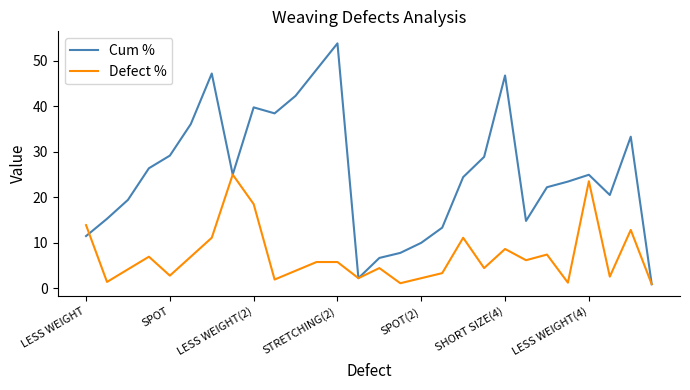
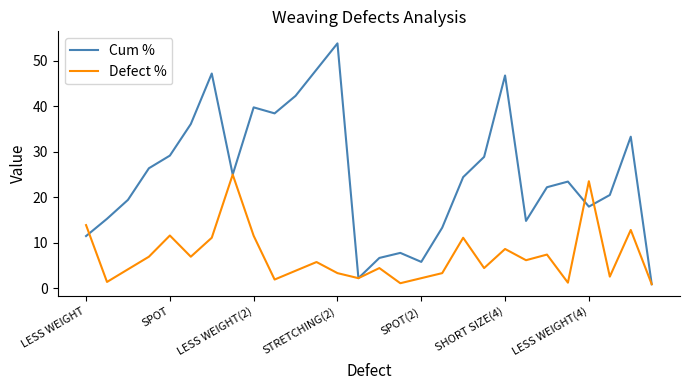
  {
    "Cum %": {
      "LESS WEIGHT": 11,
      "SPOT": 29,
      "LESS WEIGHT(2)": 40,
      "STRETCHING(2)": 54,
-     "SPOT(2)": 10,
+     "SPOT(2)": 6,
      "SHORT SIZE(4)": 47,
-     "LESS WEIGHT(4)": 25
+     "LESS WEIGHT(4)": 18
    },
    "Defect %": {
      "LESS WEIGHT": 14,
-     "SPOT": 3,
-     "LESS WEIGHT(2)": 19,
-     "STRETCHING(2)": 6,
+     "SPOT": 12,
+     "LESS WEIGHT(2)": 12,
+     "STRETCHING(2)": 3,
      "SPOT(2)": 2,
      "SHORT SIZE(4)": 9,
      "LESS WEIGHT(4)": 24
    }
  }
